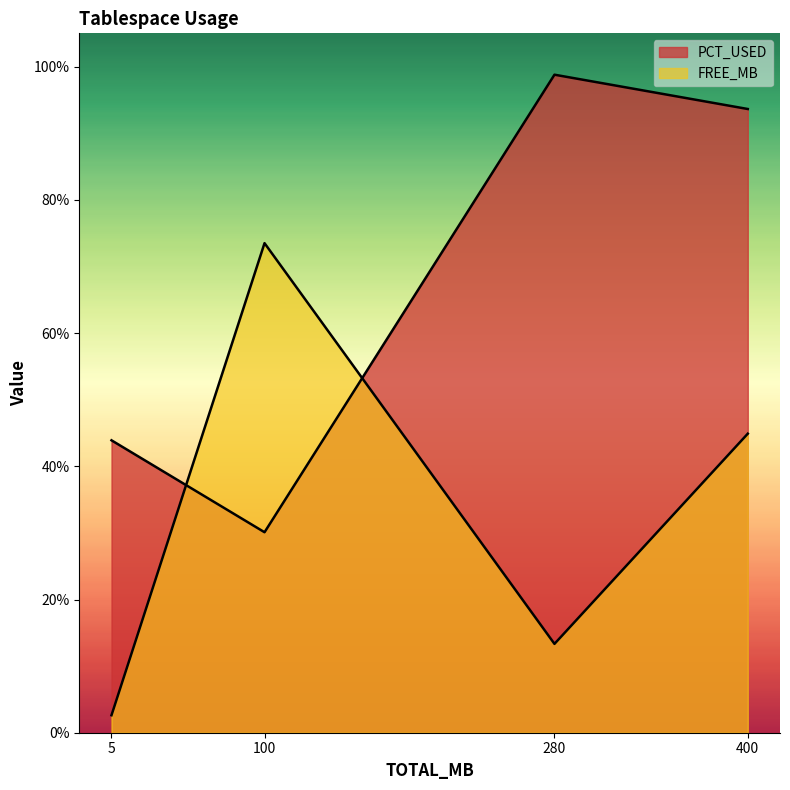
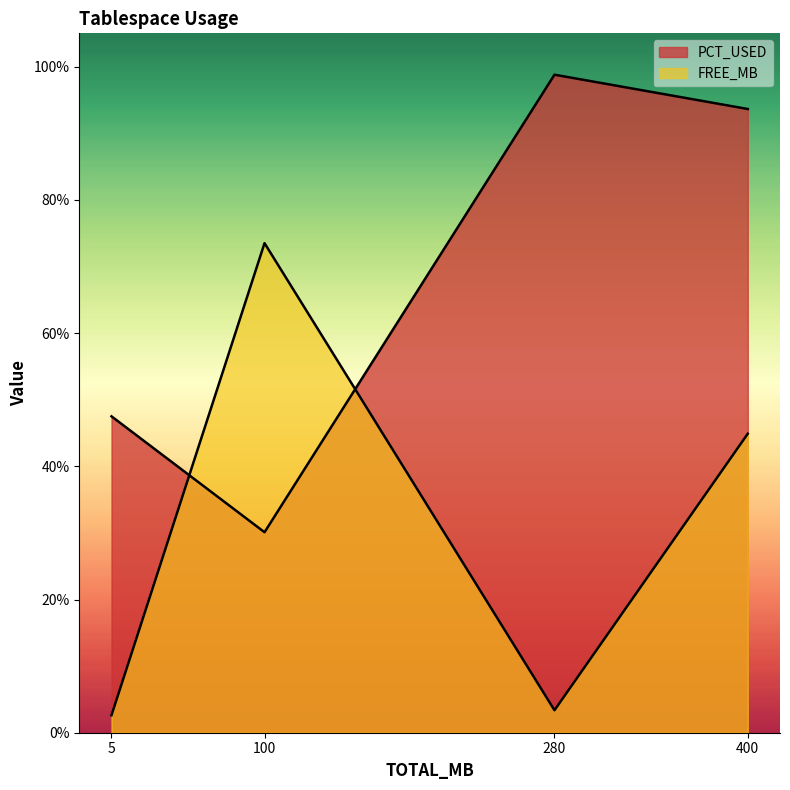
  {
    "PCT_USED": {
-     "5": "44%",
+     "5": "48%",
      "100": "30%",
      "280": "99%",
      "400": "94%"
    },
    "FREE_MB": {
      "5": "3%",
      "100": "74%",
-     "280": "13%",
+     "280": "3%",
      "400": "45%"
    }
  }
